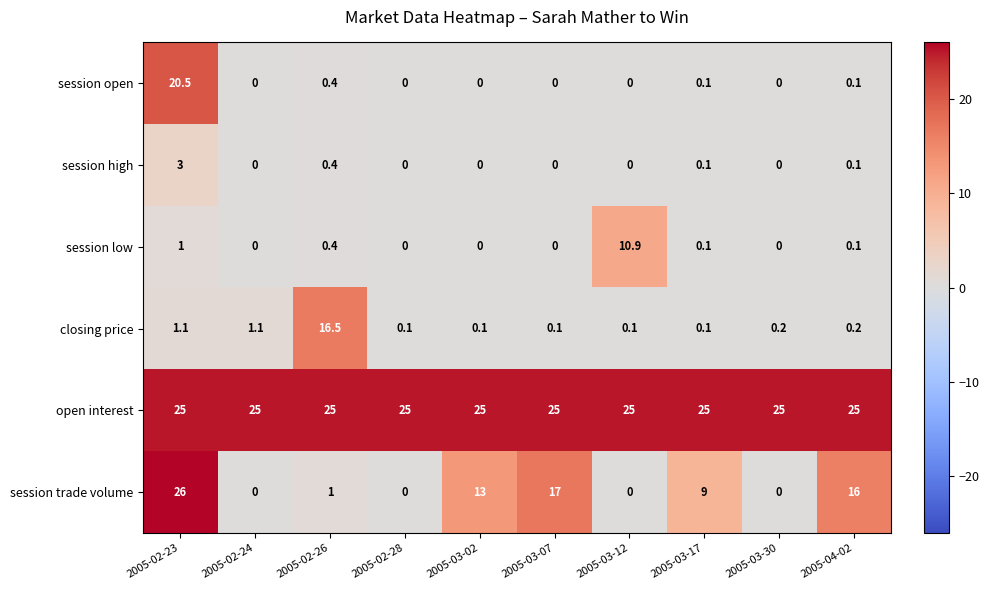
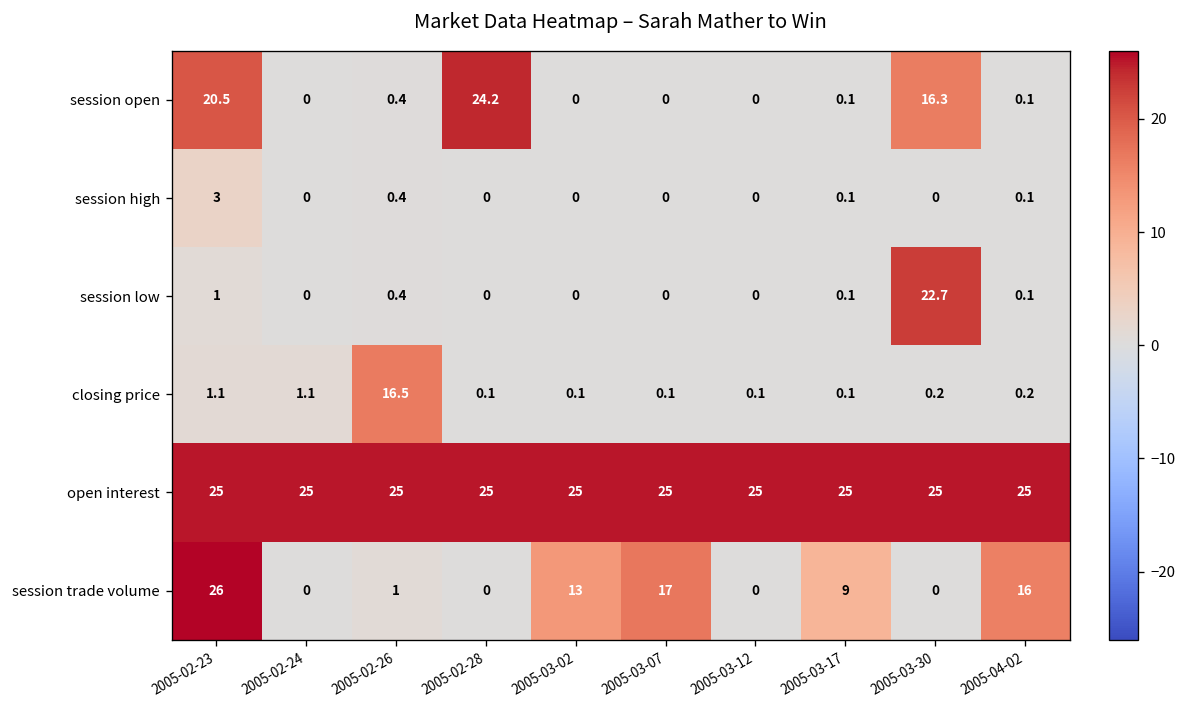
  {
    "session open": {
      "2005-02-23": 20.5,
      "2005-02-24": 0,
      "2005-02-26": 0.4,
-     "2005-02-28": 0,
+     "2005-02-28": 24.2,
      "2005-03-02": 0,
      "2005-03-07": 0,
      "2005-03-12": 0,
      "2005-03-17": 0.1,
-     "2005-03-30": 0,
+     "2005-03-30": 16.3,
      "2005-04-02": 0.1
    },
    "session high": {
      "2005-02-23": 3,
      "2005-02-24": 0,
      "2005-02-26": 0.4,
      "2005-02-28": 0,
      "2005-03-02": 0,
      "2005-03-07": 0,
      "2005-03-12": 0,
      "2005-03-17": 0.1,
      "2005-03-30": 0,
      "2005-04-02": 0.1
    },
    "session low": {
      "2005-02-23": 1,
      "2005-02-24": 0,
      "2005-02-26": 0.4,
      "2005-02-28": 0,
      "2005-03-02": 0,
      "2005-03-07": 0,
-     "2005-03-12": 10.9,
+     "2005-03-12": 0,
      "2005-03-17": 0.1,
-     "2005-03-30": 0,
+     "2005-03-30": 22.7,
      "2005-04-02": 0.1
    },
    "closing price": {
      "2005-02-23": 1.1,
      "2005-02-24": 1.1,
      "2005-02-26": 16.5,
      "2005-02-28": 0.1,
      "2005-03-02": 0.1,
      "2005-03-07": 0.1,
      "2005-03-12": 0.1,
      "2005-03-17": 0.1,
      "2005-03-30": 0.2,
      "2005-04-02": 0.2
    },
    "open interest": {
      "2005-02-23": 25,
      "2005-02-24": 25,
      "2005-02-26": 25,
      "2005-02-28": 25,
      "2005-03-02": 25,
      "2005-03-07": 25,
      "2005-03-12": 25,
      "2005-03-17": 25,
      "2005-03-30": 25,
      "2005-04-02": 25
    },
    "session trade volume": {
      "2005-02-23": 26,
      "2005-02-24": 0,
      "2005-02-26": 1,
      "2005-02-28": 0,
      "2005-03-02": 13,
      "2005-03-07": 17,
      "2005-03-12": 0,
      "2005-03-17": 9,
      "2005-03-30": 0,
      "2005-04-02": 16
    }
  }
